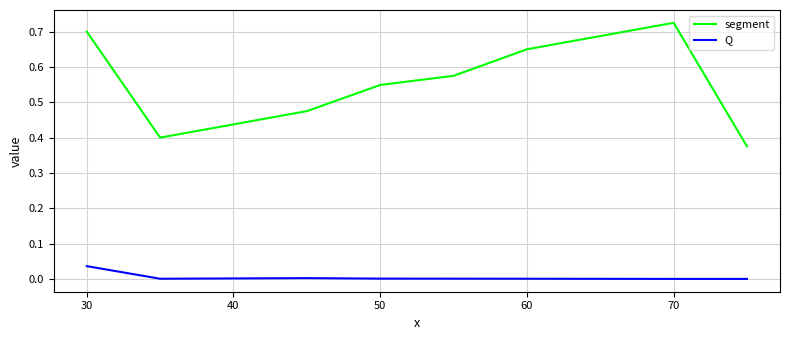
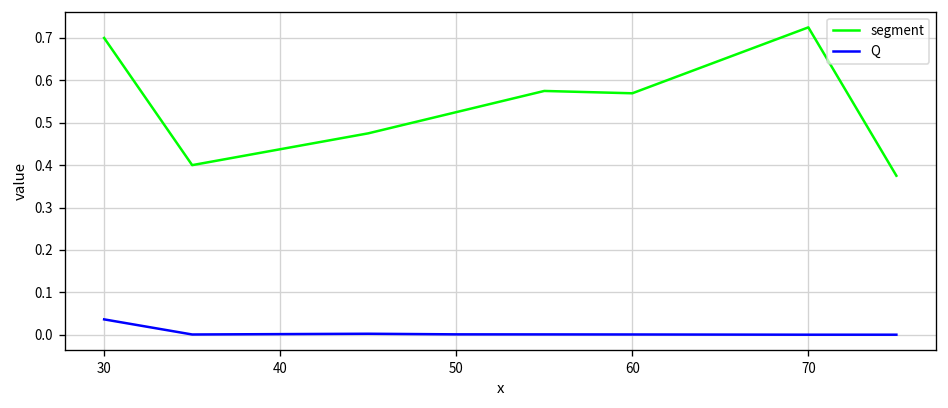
  {
    "segment": {
      "30": 0.70,
-     "50": 0.55,
-     "60": 0.65,
+     "50": 0.53,
+     "60": 0.57,
      "70": 0.73
    },
    "Q": {
      "30": 0.04,
      "50": 0.00,
      "60": 0.00,
      "70": 0.00
    }
  }
